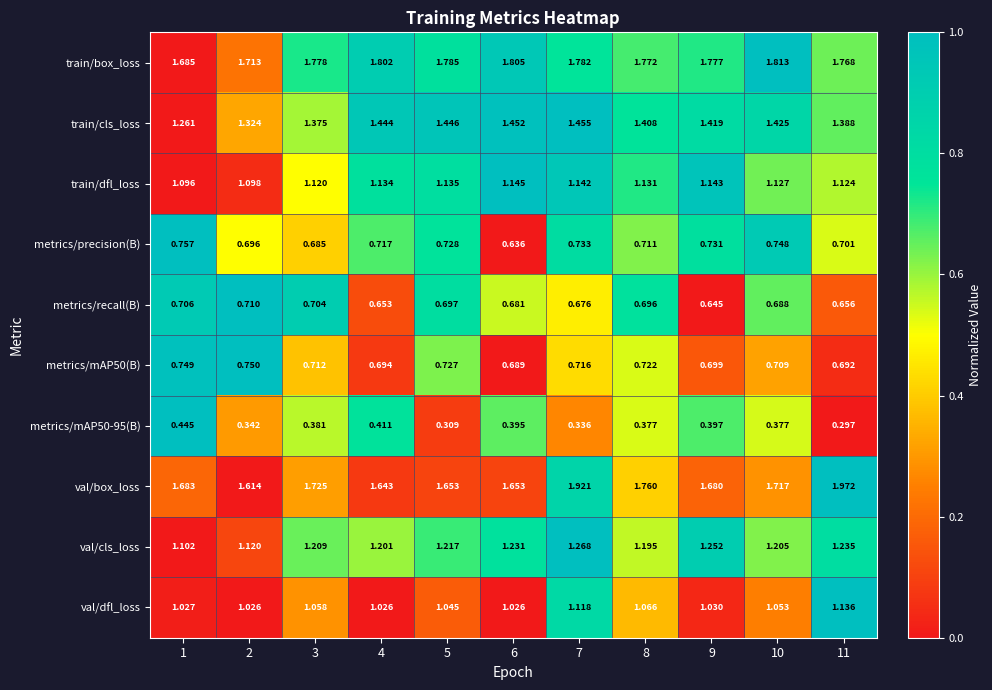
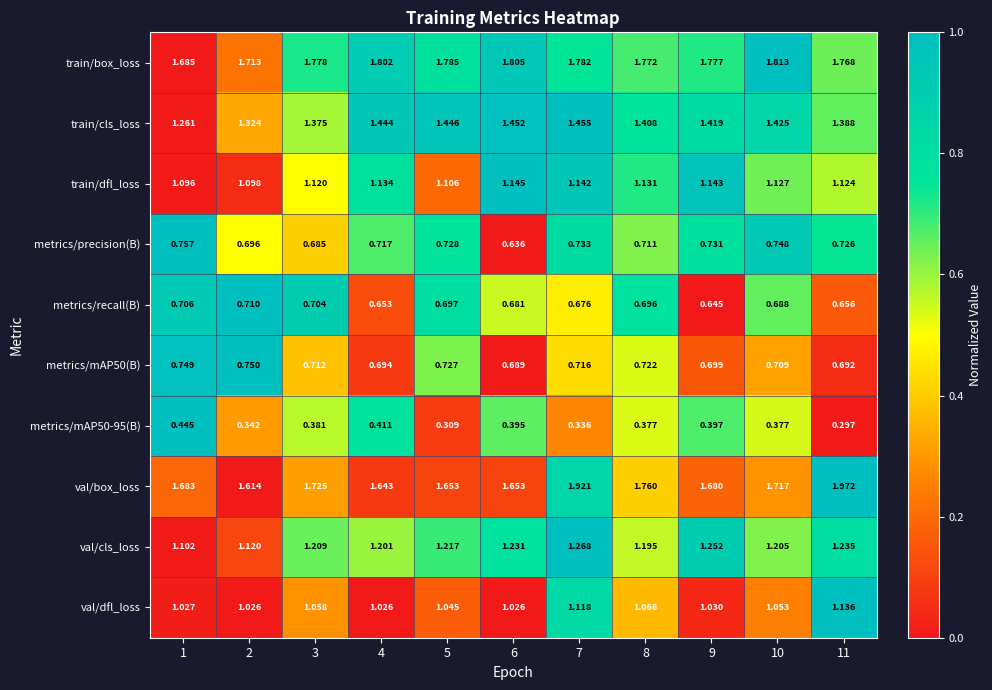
  {
    "train/box_loss": {
      "1": 1.685,
      "2": 1.713,
      "3": 1.778,
      "4": 1.802,
      "5": 1.785,
      "6": 1.805,
      "7": 1.782,
      "8": 1.772,
      "9": 1.777,
      "10": 1.813,
      "11": 1.768
    },
    "train/cls_loss": {
      "1": 1.261,
      "2": 1.324,
      "3": 1.375,
      "4": 1.444,
      "5": 1.446,
      "6": 1.452,
      "7": 1.455,
      "8": 1.408,
      "9": 1.419,
      "10": 1.425,
      "11": 1.388
    },
    "train/dfl_loss": {
      "1": 1.096,
      "2": 1.098,
      "3": 1.120,
      "4": 1.134,
-     "5": 1.135,
+     "5": 1.106,
      "6": 1.145,
      "7": 1.142,
      "8": 1.131,
      "9": 1.143,
      "10": 1.127,
      "11": 1.124
    },
    "metrics/precision(B)": {
      "1": 0.757,
      "2": 0.696,
      "3": 0.685,
      "4": 0.717,
      "5": 0.728,
      "6": 0.636,
      "7": 0.733,
      "8": 0.711,
      "9": 0.731,
      "10": 0.748,
-     "11": 0.701
+     "11": 0.726
    },
    "metrics/recall(B)": {
      "1": 0.706,
      "2": 0.710,
      "3": 0.704,
      "4": 0.653,
      "5": 0.697,
      "6": 0.681,
      "7": 0.676,
      "8": 0.696,
      "9": 0.645,
      "10": 0.688,
      "11": 0.656
    },
    "metrics/mAP50(B)": {
      "1": 0.749,
      "2": 0.750,
      "3": 0.712,
      "4": 0.694,
      "5": 0.727,
      "6": 0.689,
      "7": 0.716,
      "8": 0.722,
      "9": 0.699,
      "10": 0.709,
      "11": 0.692
    },
    "metrics/mAP50-95(B)": {
      "1": 0.445,
      "2": 0.342,
      "3": 0.381,
      "4": 0.411,
      "5": 0.309,
      "6": 0.395,
      "7": 0.336,
      "8": 0.377,
      "9": 0.397,
      "10": 0.377,
      "11": 0.297
    },
    "val/box_loss": {
      "1": 1.683,
      "2": 1.614,
      "3": 1.725,
      "4": 1.643,
      "5": 1.653,
      "6": 1.653,
      "7": 1.921,
      "8": 1.760,
      "9": 1.680,
      "10": 1.717,
      "11": 1.972
    },
    "val/cls_loss": {
      "1": 1.102,
      "2": 1.120,
      "3": 1.209,
      "4": 1.201,
      "5": 1.217,
      "6": 1.231,
      "7": 1.268,
      "8": 1.195,
      "9": 1.252,
      "10": 1.205,
      "11": 1.235
    },
    "val/dfl_loss": {
      "1": 1.027,
      "2": 1.026,
      "3": 1.058,
      "4": 1.026,
      "5": 1.045,
      "6": 1.026,
      "7": 1.118,
      "8": 1.066,
      "9": 1.030,
      "10": 1.053,
      "11": 1.136
    }
  }
